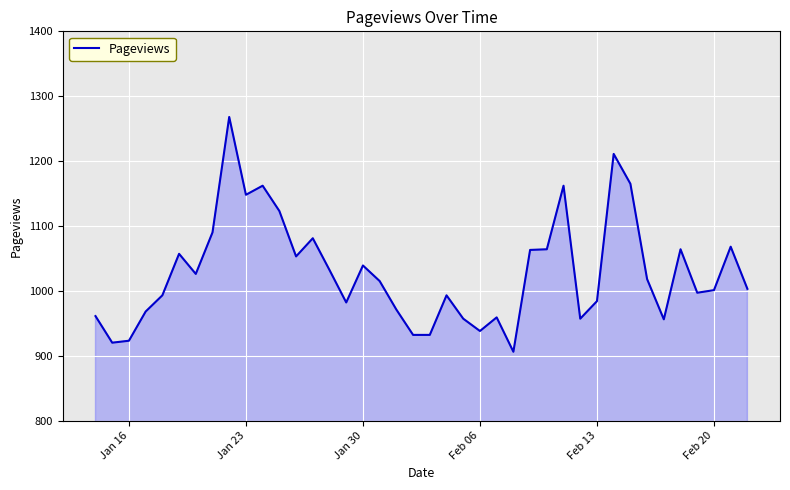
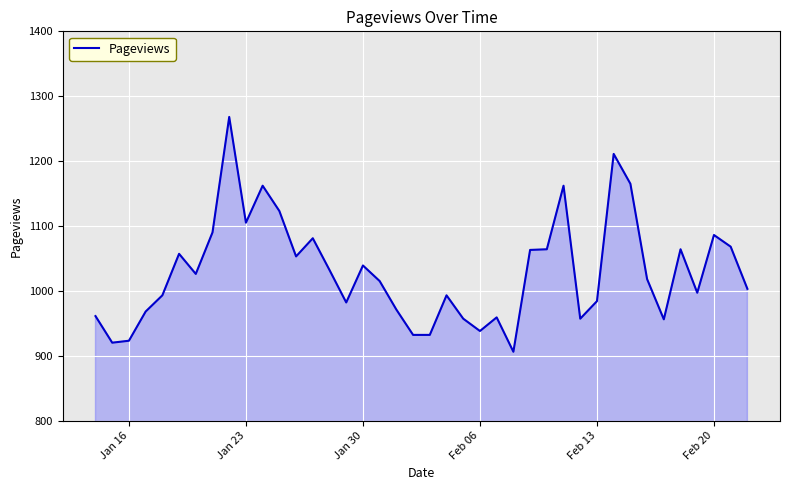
  {
    "Jan 16": 920,
-   "Jan 23": 1150,
+   "Jan 23": 1110,
    "Jan 30": 1040,
    "Feb 06": 940,
    "Feb 13": 980,
-   "Feb 20": 1000
+   "Feb 20": 1090
  }
